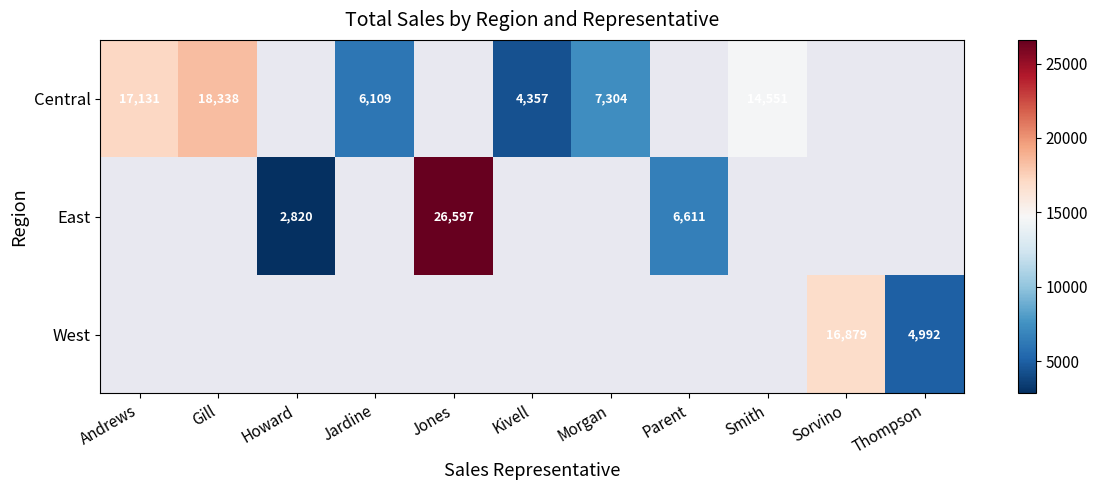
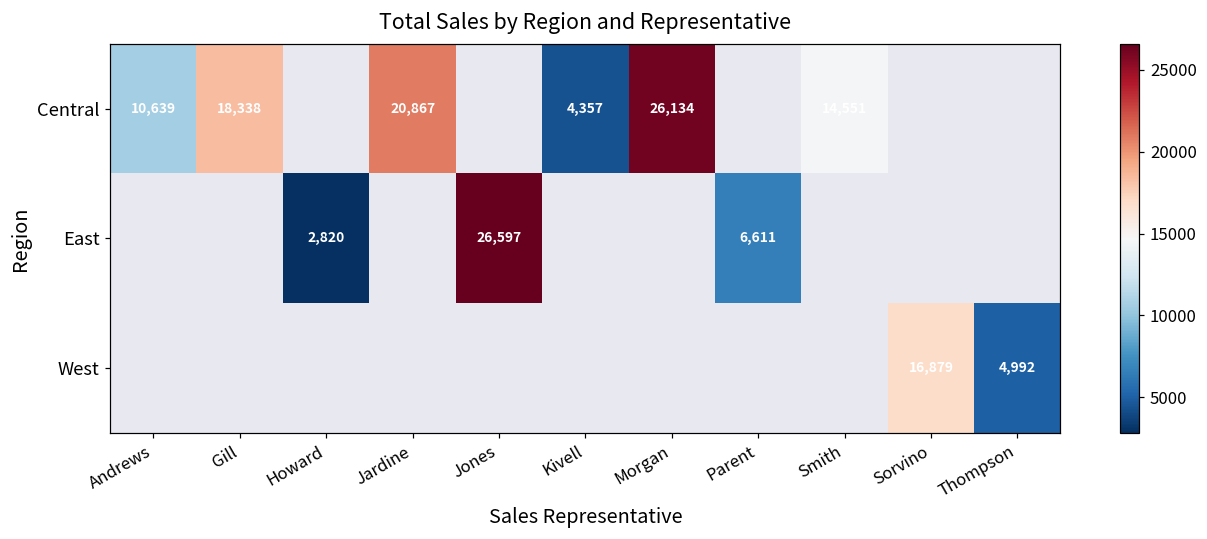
  {
    "Central": {
-     "Andrews": "17,131",
+     "Andrews": "10,639",
      "Gill": "18,338",
-     "Jardine": "6,109",
+     "Jardine": "20,867",
      "Kivell": "4,357",
-     "Morgan": "7,304"
+     "Morgan": "26,134"
    },
    "East": {
      "Howard": "2,820",
      "Jones": "26,597",
      "Parent": "6,611"
    },
    "West": {
      "Sorvino": "16,879",
      "Thompson": "4,992"
    }
  }
